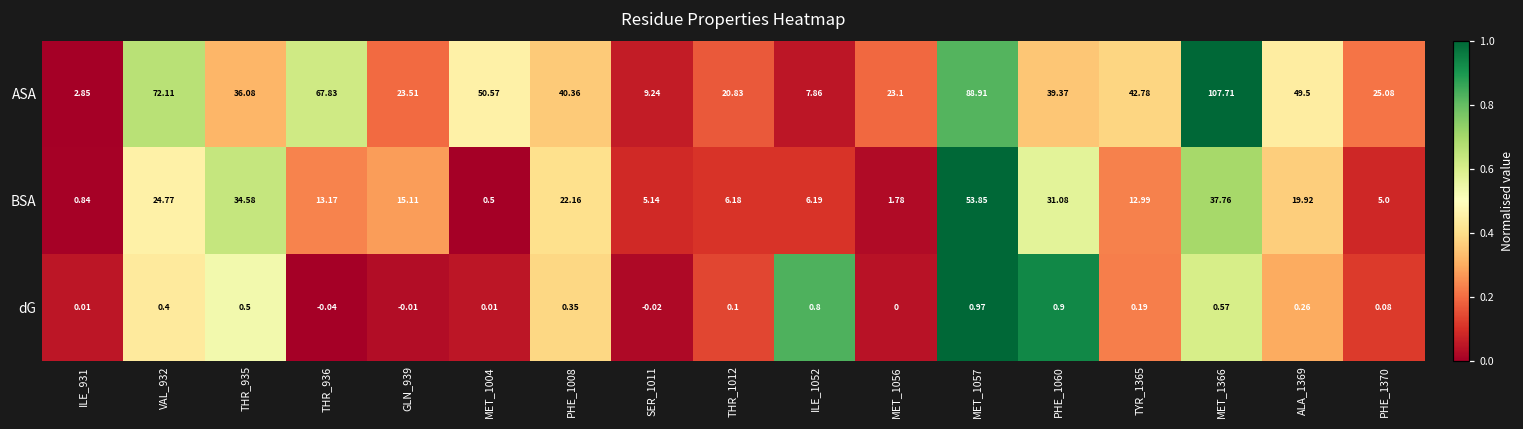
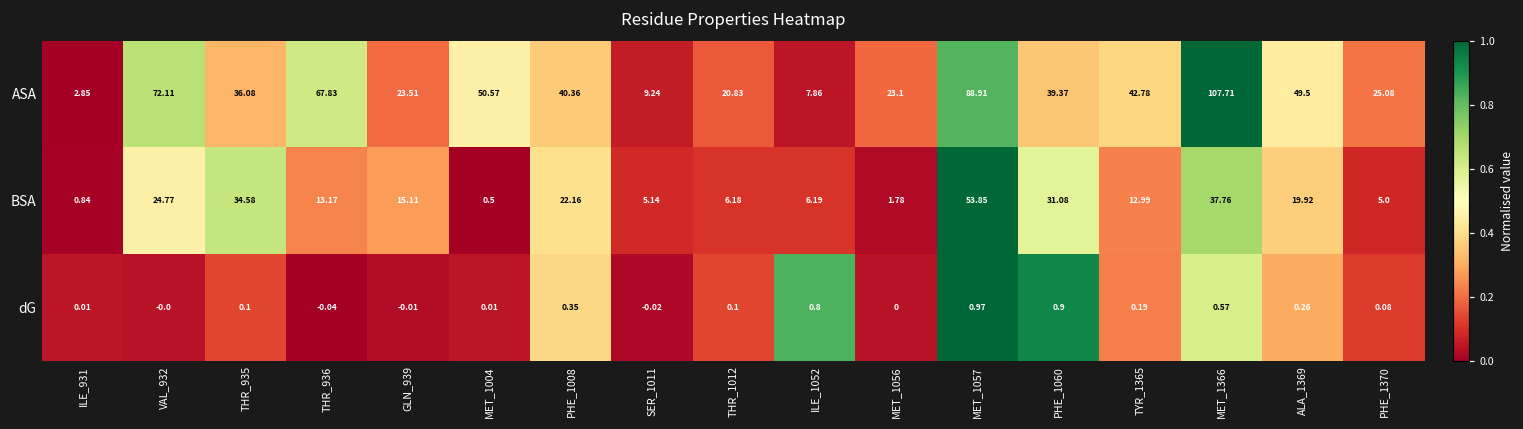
  {
    "ASA": {
      "ILE_931": 2.85,
      "VAL_932": 72.11,
      "THR_935": 36.08,
      "THR_936": 67.83,
      "GLN_939": 23.51,
      "MET_1004": 50.57,
      "PHE_1008": 40.36,
      "SER_1011": 9.24,
      "THR_1012": 20.83,
      "ILE_1052": 7.86,
      "MET_1056": 23.1,
      "MET_1057": 88.91,
      "PHE_1060": 39.37,
      "TYR_1365": 42.78,
      "MET_1366": 107.71,
      "ALA_1369": 49.5,
      "PHE_1370": 25.08
    },
    "BSA": {
      "ILE_931": 0.84,
      "VAL_932": 24.77,
      "THR_935": 34.58,
      "THR_936": 13.17,
      "GLN_939": 15.11,
      "MET_1004": 0.5,
      "PHE_1008": 22.16,
      "SER_1011": 5.14,
      "THR_1012": 6.18,
      "ILE_1052": 6.19,
      "MET_1056": 1.78,
      "MET_1057": 53.85,
      "PHE_1060": 31.08,
      "TYR_1365": 12.99,
      "MET_1366": 37.76,
      "ALA_1369": 19.92,
      "PHE_1370": 5.0
    },
    "dG": {
      "ILE_931": 0.01,
-     "VAL_932": 0.4,
-     "THR_935": 0.5,
+     "VAL_932": -0.0,
+     "THR_935": 0.1,
      "THR_936": -0.04,
      "GLN_939": -0.01,
      "MET_1004": 0.01,
      "PHE_1008": 0.35,
      "SER_1011": -0.02,
      "THR_1012": 0.1,
      "ILE_1052": 0.8,
      "MET_1056": 0,
      "MET_1057": 0.97,
      "PHE_1060": 0.9,
      "TYR_1365": 0.19,
      "MET_1366": 0.57,
      "ALA_1369": 0.26,
      "PHE_1370": 0.08
    }
  }
